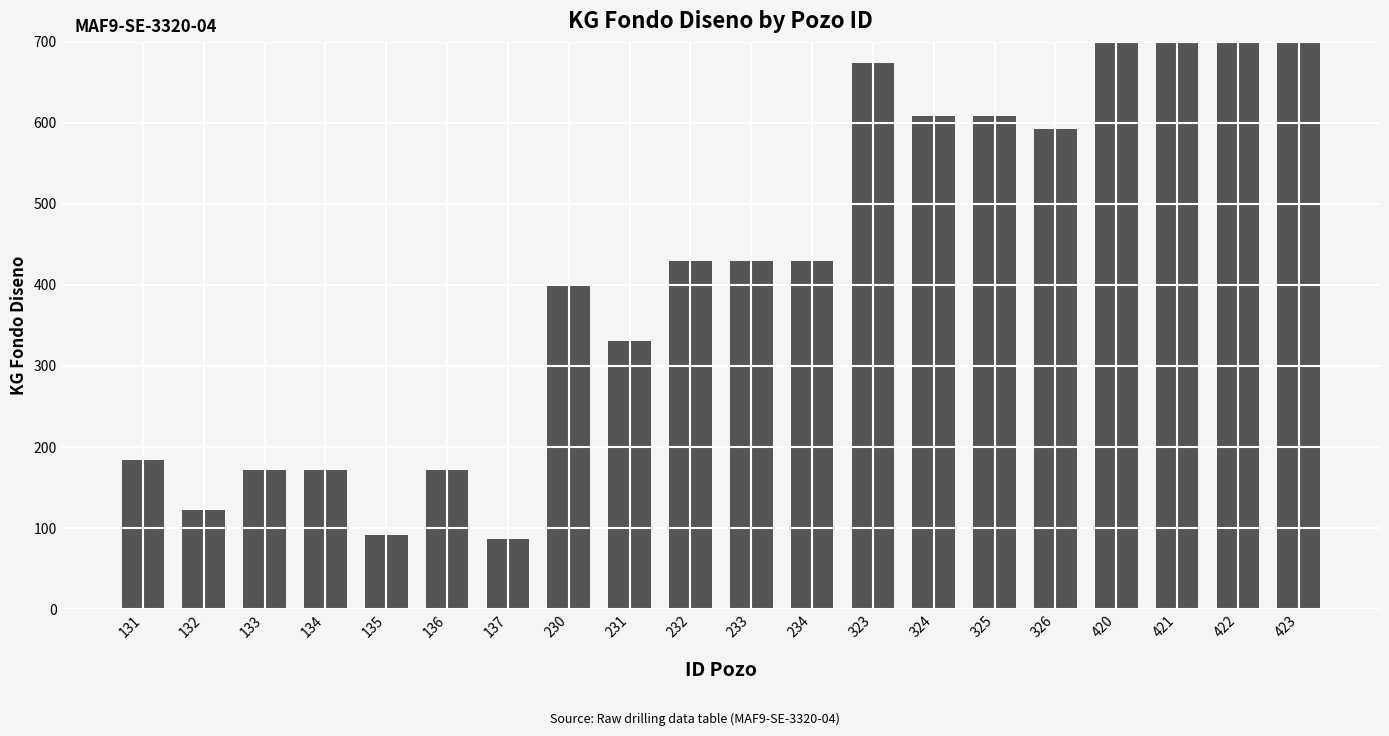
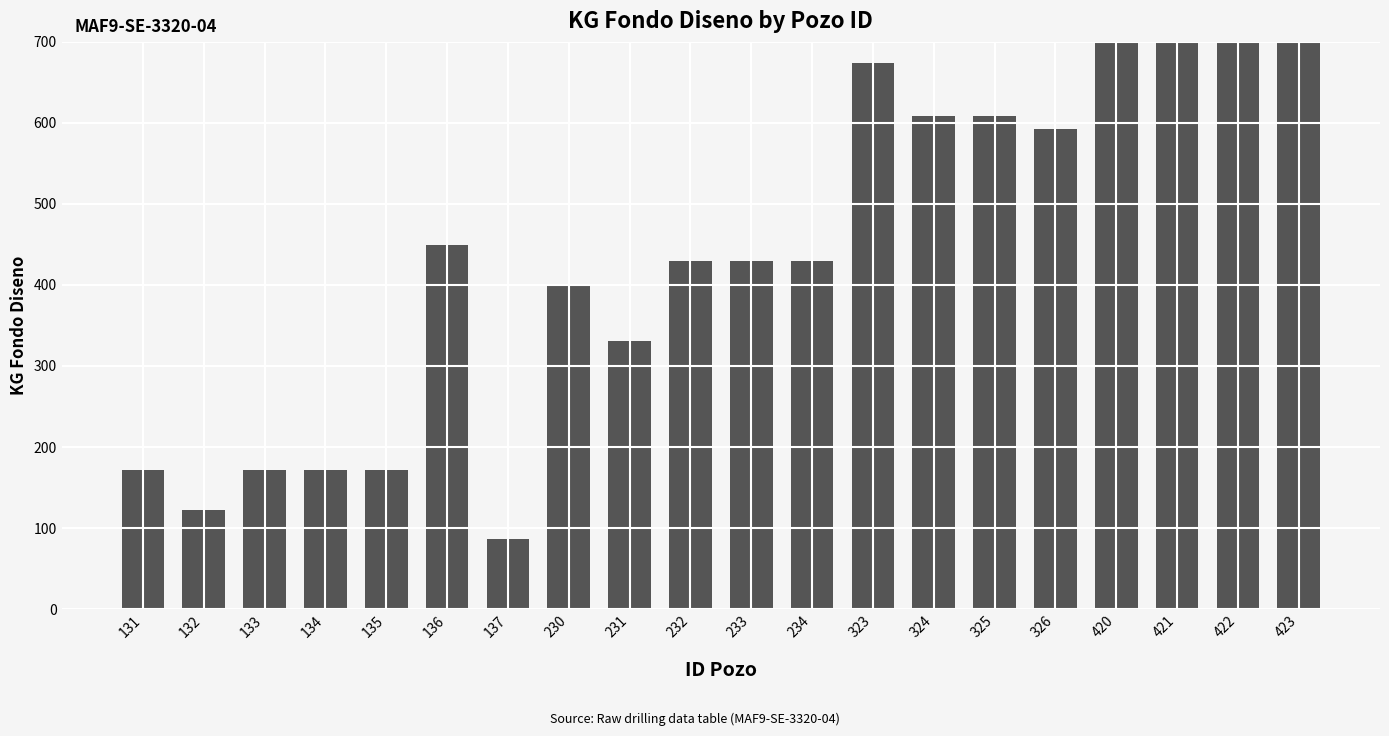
  {
-   "131": 180,
+   "131": 170,
    "132": 120,
    "133": 170,
    "134": 170,
-   "135": 90,
-   "136": 170,
+   "135": 170,
+   "136": 450,
    "137": 90,
    "230": 400,
    "231": 330,
    "232": 430,
    "233": 430,
    "234": 430,
    "323": 670,
    "324": 610,
    "325": 610,
    "326": 590
  }
